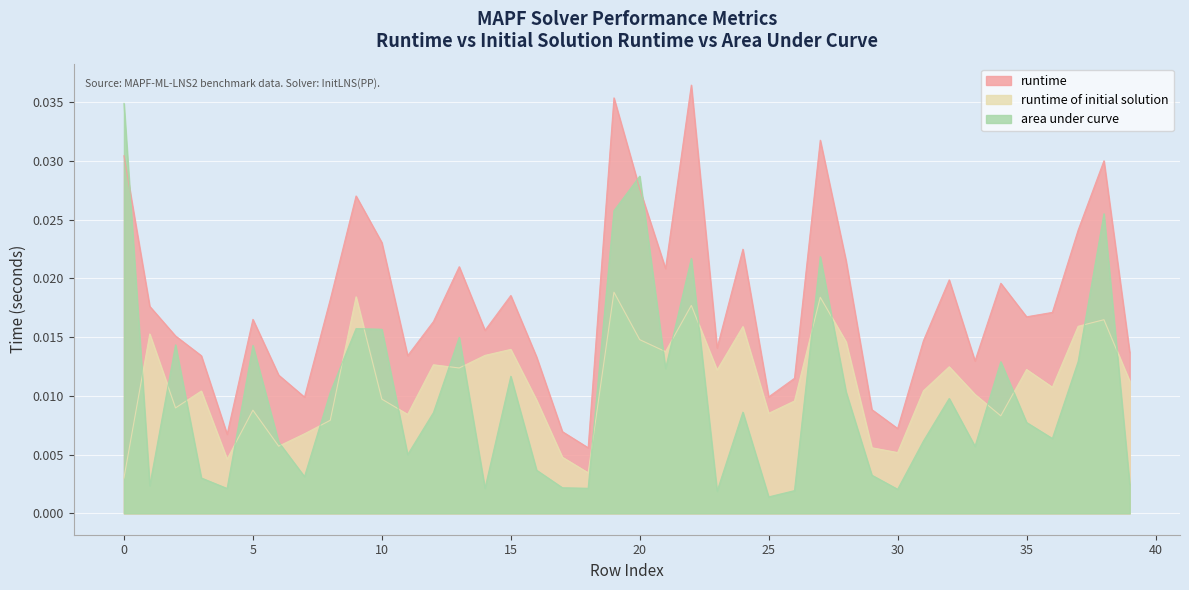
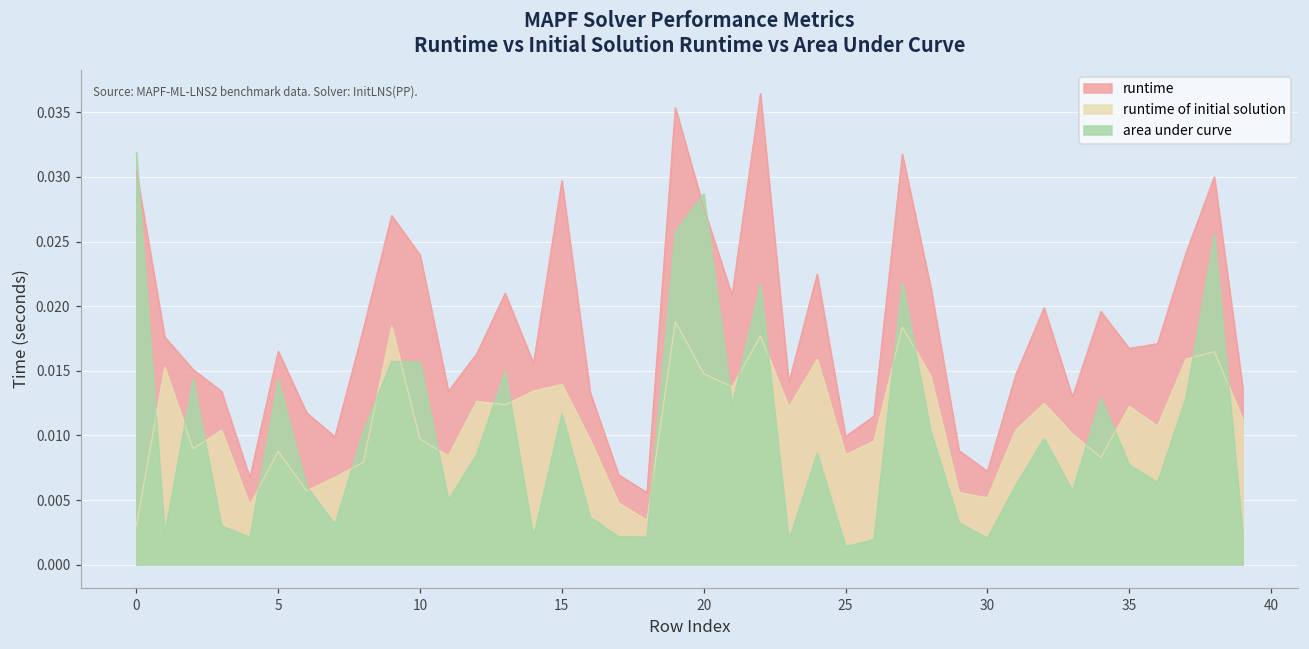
  {
    "runtime": {
      "0": 0.0304,
      "5": 0.0165,
-     "10": 0.0230,
-     "15": 0.0185,
+     "10": 0.0240,
+     "15": 0.0297,
      "20": 0.0276,
      "25": 0.0099,
      "30": 0.0072,
      "35": 0.0167
    },
    "runtime of initial solution": {
      "0": 0.0030,
      "5": 0.0088,
      "10": 0.0097,
      "15": 0.0140,
      "20": 0.0148,
      "25": 0.0085,
      "30": 0.0052,
      "35": 0.0122
    },
    "area under curve": {
-     "0": 0.0349,
+     "0": 0.0319,
      "5": 0.0143,
      "10": 0.0157,
      "15": 0.0117,
      "20": 0.0287,
      "25": 0.0014,
      "30": 0.0020,
      "35": 0.0077
    }
  }
